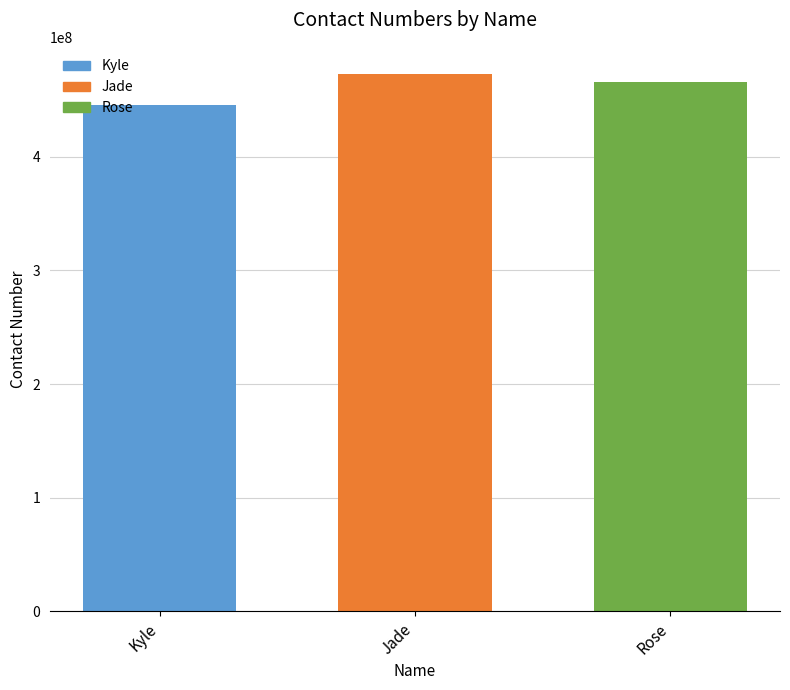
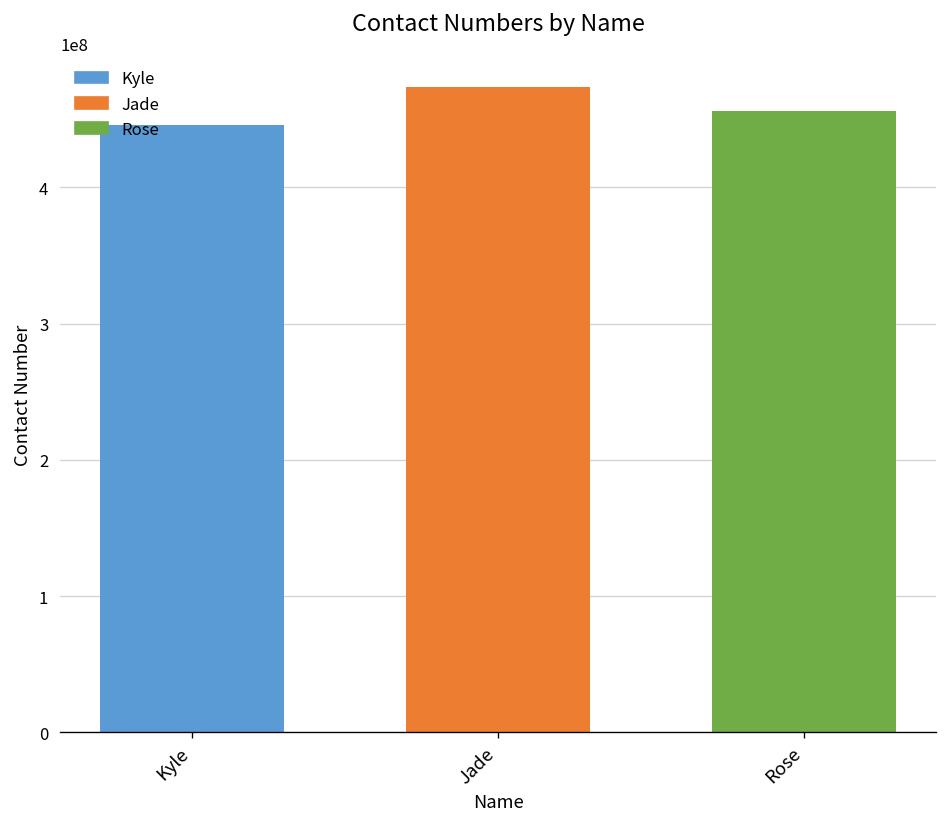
  {
    "Kyle": 445000000,
    "Jade": 473000000,
-   "Rose": 466000000
+   "Rose": 456000000
  }
